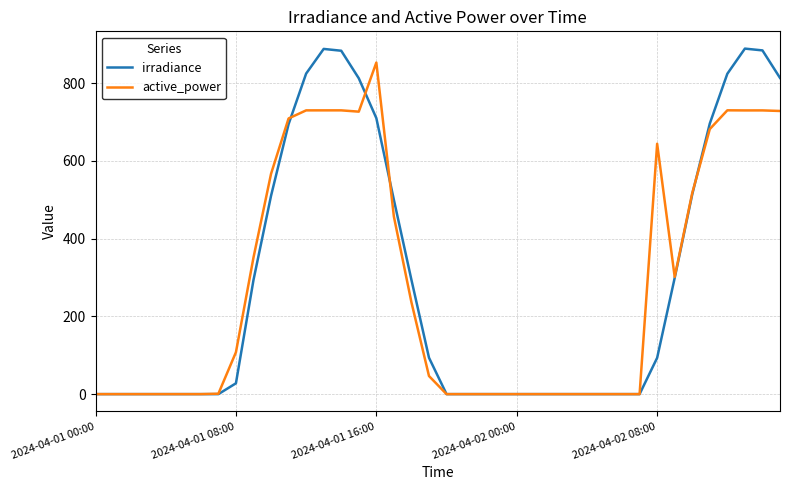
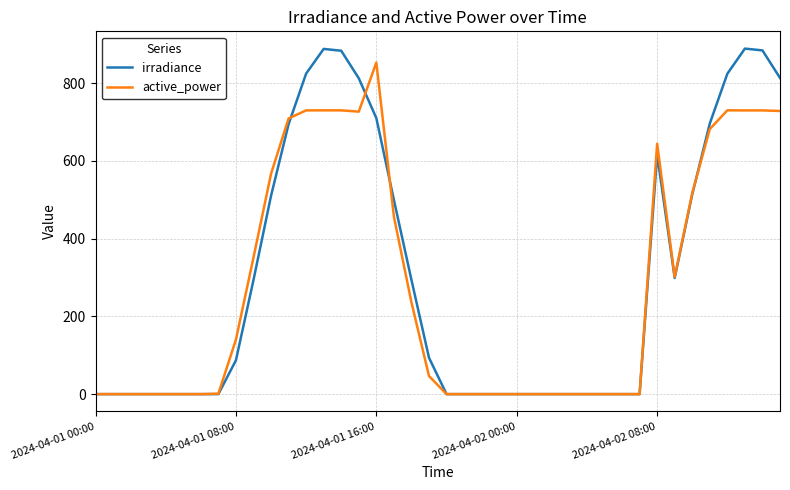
  {
    "irradiance": {
-     "2024-04-01 08:00": 30,
+     "2024-04-01 08:00": 90,
      "2024-04-01 16:00": 710,
-     "2024-04-02 08:00": 90
+     "2024-04-02 08:00": 620
    },
    "active_power": {
-     "2024-04-01 08:00": 110,
+     "2024-04-01 08:00": 140,
      "2024-04-01 16:00": 850,
      "2024-04-02 08:00": 640
    }
  }
